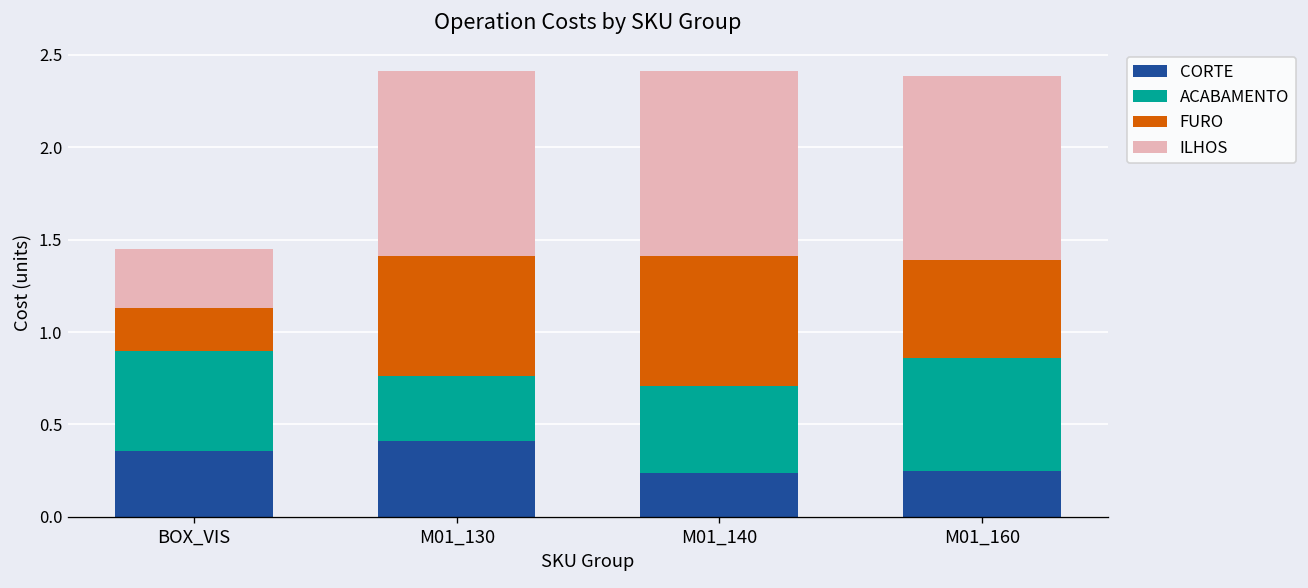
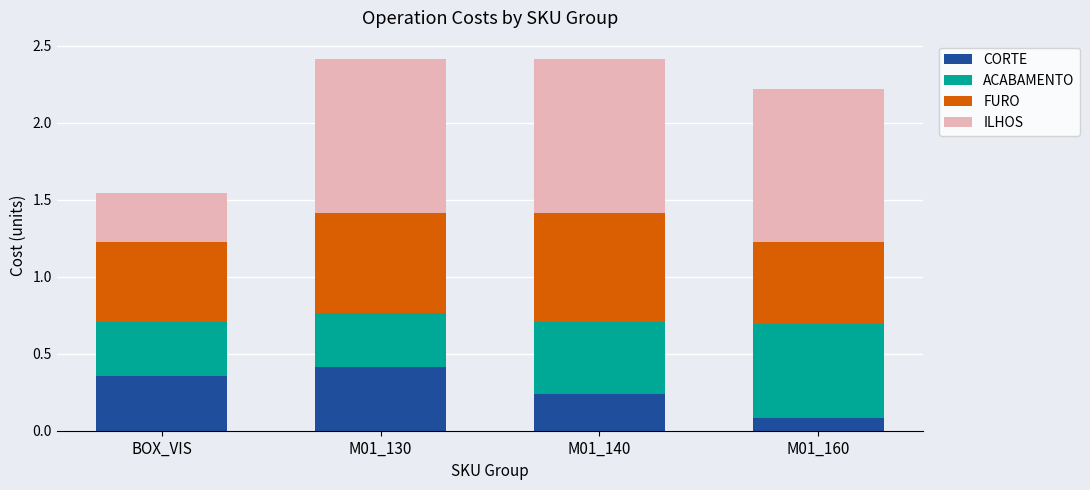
  {
    "CORTE": {
      "BOX_VIS": 0.35,
      "M01_130": 0.41,
      "M01_140": 0.24,
-     "M01_160": 0.25
+     "M01_160": 0.08
    },
    "ACABAMENTO": {
-     "BOX_VIS": 0.54,
+     "BOX_VIS": 0.35,
      "M01_130": 0.35,
      "M01_140": 0.47,
      "M01_160": 0.61
    },
    "FURO": {
-     "BOX_VIS": 0.24,
+     "BOX_VIS": 0.52,
      "M01_130": 0.65,
      "M01_140": 0.71,
      "M01_160": 0.53
    },
    "ILHOS": {
      "BOX_VIS": 0.32,
      "M01_130": 1.00,
      "M01_140": 1.00,
      "M01_160": 0.99
    }
  }
